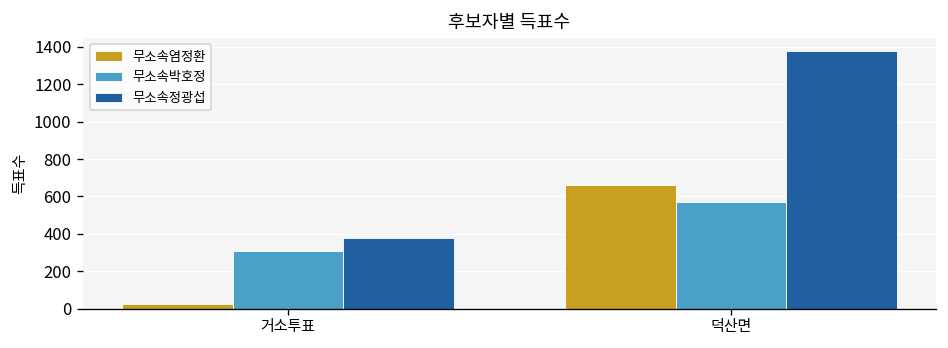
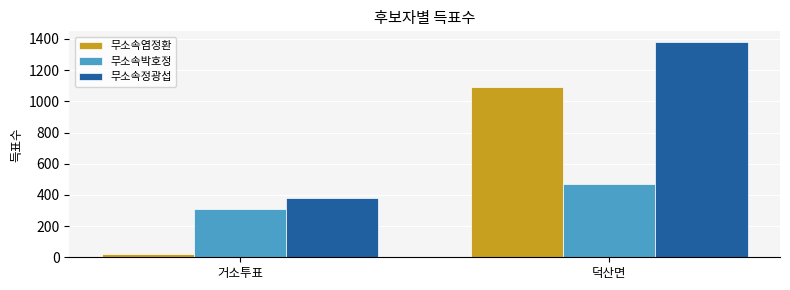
  {
    "무소속염정환": {
      "거소투표": 20,
-     "덕산면": 660
+     "덕산면": 1090
    },
    "무소속박호정": {
      "거소투표": 310,
-     "덕산면": 570
+     "덕산면": 470
    },
    "무소속정광섭": {
      "거소투표": 380,
      "덕산면": 1380
    }
  }
